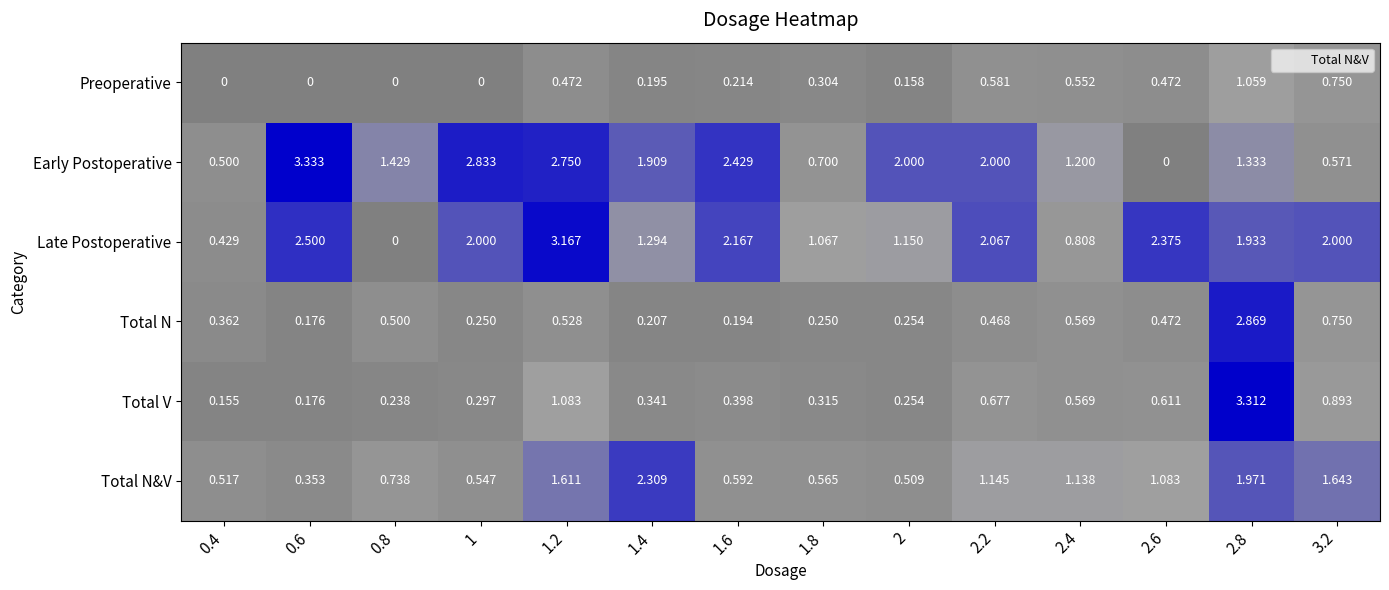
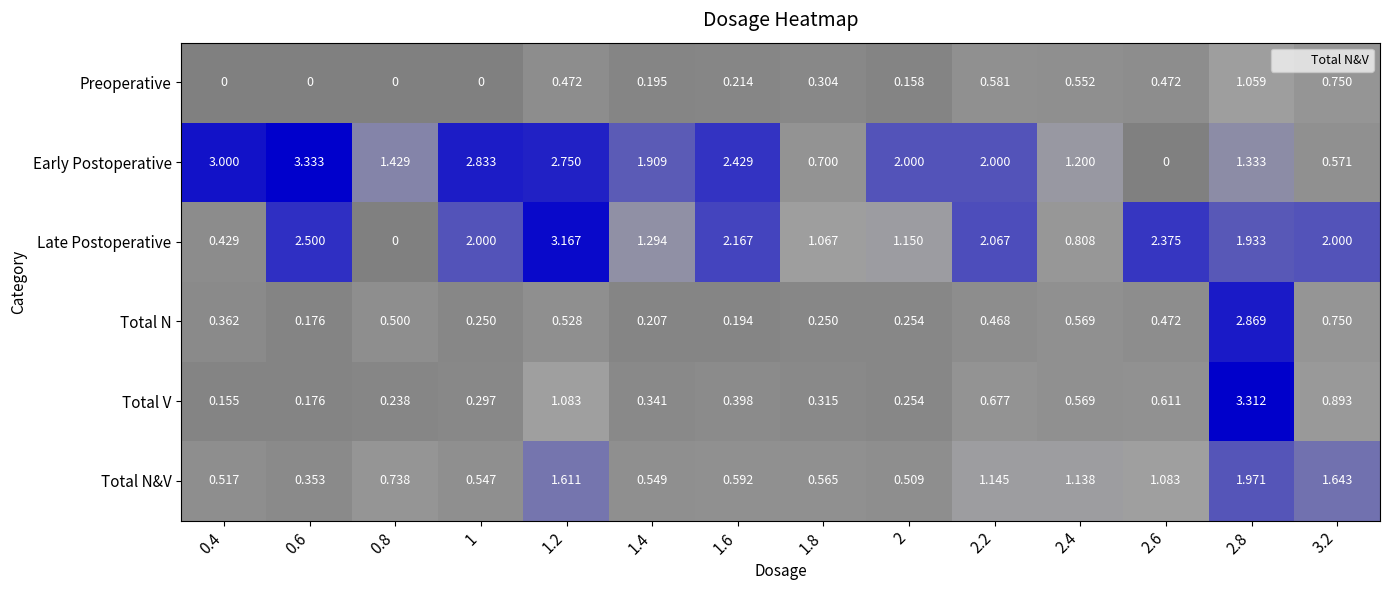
  {
    "Preoperative": {
      "0.4": 0,
      "0.6": 0,
      "0.8": 0,
      "1": 0,
      "1.2": 0.472,
      "1.4": 0.195,
      "1.6": 0.214,
      "1.8": 0.304,
      "2": 0.158,
      "2.2": 0.581,
      "2.4": 0.552,
      "2.6": 0.472,
      "2.8": 1.059,
      "3.2": 0.750
    },
    "Early Postoperative": {
-     "0.4": 0.500,
+     "0.4": 3.000,
      "0.6": 3.333,
      "0.8": 1.429,
      "1": 2.833,
      "1.2": 2.750,
      "1.4": 1.909,
      "1.6": 2.429,
      "1.8": 0.700,
      "2": 2.000,
      "2.2": 2.000,
      "2.4": 1.200,
      "2.6": 0,
      "2.8": 1.333,
      "3.2": 0.571
    },
    "Late Postoperative": {
      "0.4": 0.429,
      "0.6": 2.500,
      "0.8": 0,
      "1": 2.000,
      "1.2": 3.167,
      "1.4": 1.294,
      "1.6": 2.167,
      "1.8": 1.067,
      "2": 1.150,
      "2.2": 2.067,
      "2.4": 0.808,
      "2.6": 2.375,
      "2.8": 1.933,
      "3.2": 2.000
    },
    "Total N": {
      "0.4": 0.362,
      "0.6": 0.176,
      "0.8": 0.500,
      "1": 0.250,
      "1.2": 0.528,
      "1.4": 0.207,
      "1.6": 0.194,
      "1.8": 0.250,
      "2": 0.254,
      "2.2": 0.468,
      "2.4": 0.569,
      "2.6": 0.472,
      "2.8": 2.869,
      "3.2": 0.750
    },
    "Total V": {
      "0.4": 0.155,
      "0.6": 0.176,
      "0.8": 0.238,
      "1": 0.297,
      "1.2": 1.083,
      "1.4": 0.341,
      "1.6": 0.398,
      "1.8": 0.315,
      "2": 0.254,
      "2.2": 0.677,
      "2.4": 0.569,
      "2.6": 0.611,
      "2.8": 3.312,
      "3.2": 0.893
    },
    "Total N&V": {
      "0.4": 0.517,
      "0.6": 0.353,
      "0.8": 0.738,
      "1": 0.547,
      "1.2": 1.611,
-     "1.4": 2.309,
+     "1.4": 0.549,
      "1.6": 0.592,
      "1.8": 0.565,
      "2": 0.509,
      "2.2": 1.145,
      "2.4": 1.138,
      "2.6": 1.083,
      "2.8": 1.971,
      "3.2": 1.643
    }
  }
